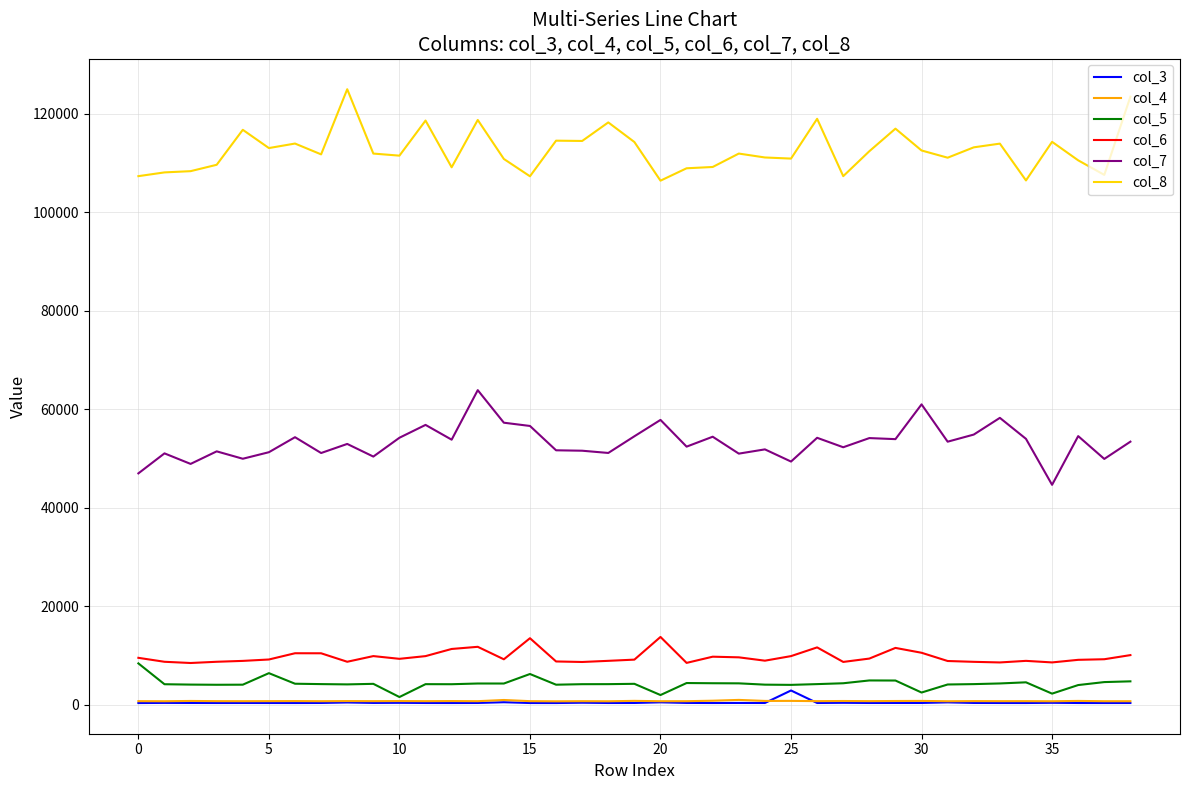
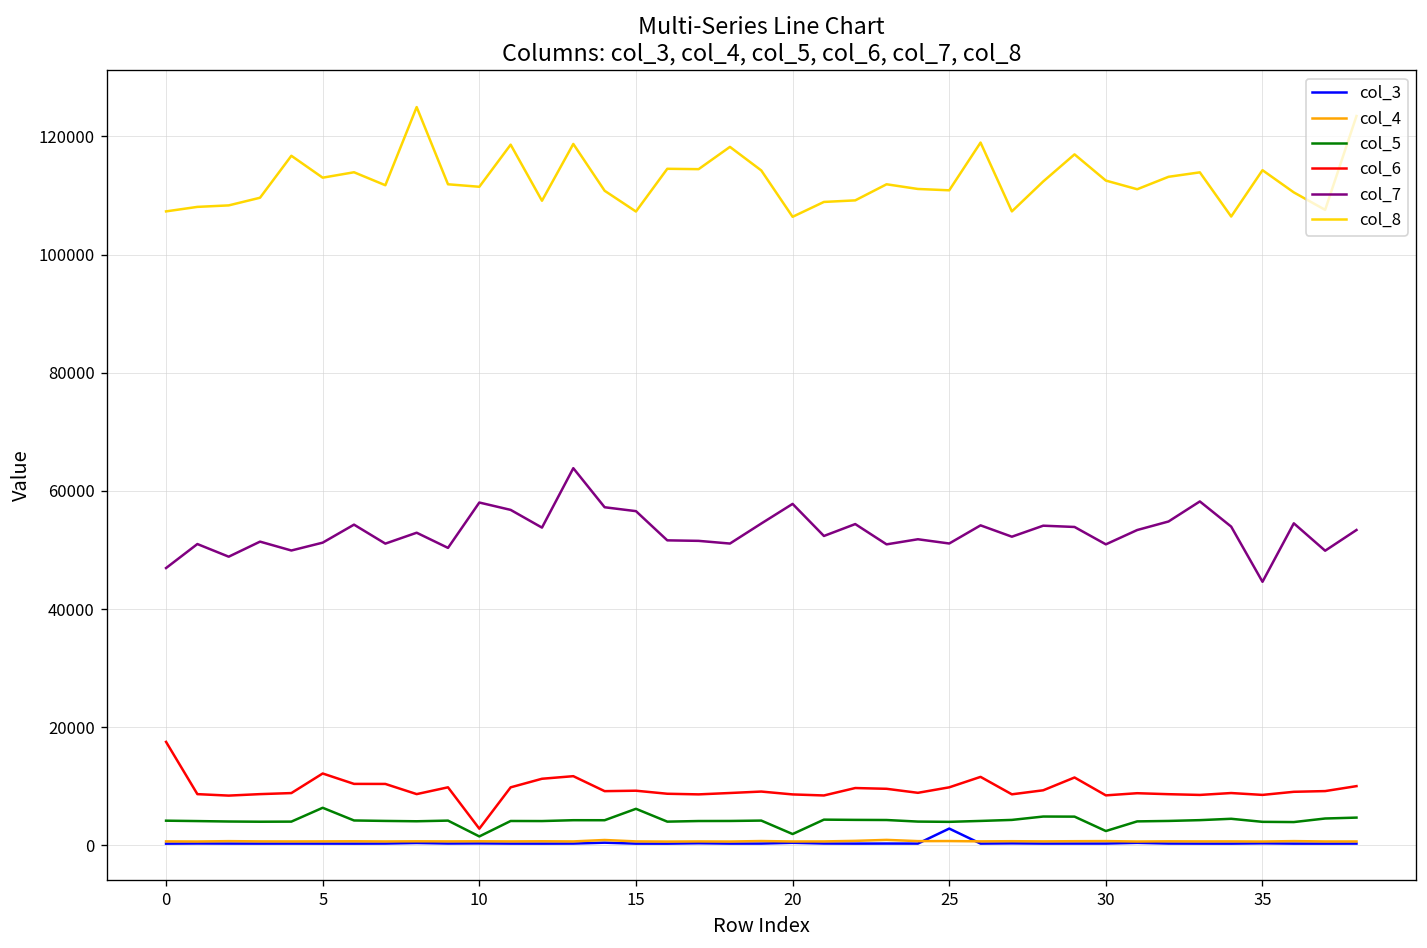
  {
    "col_3": {
      "25": 3000
    },
    "col_5": {
-     "0": 8000,
+     "0": 4000,
      "5": 6000,
      "10": 2000,
      "15": 6000,
      "20": 2000,
      "25": 4000,
      "30": 2000,
-     "35": 2000
+     "35": 4000
    },
    "col_6": {
-     "0": 9000,
-     "5": 9000,
-     "10": 9000,
-     "15": 13000,
-     "20": 14000,
+     "0": 18000,
+     "5": 12000,
+     "10": 3000,
+     "15": 9000,
+     "20": 9000,
      "25": 10000,
-     "30": 11000,
+     "30": 8000,
      "35": 9000
    },
    "col_7": {
      "0": 47000,
      "5": 51000,
-     "10": 54000,
+     "10": 58000,
      "15": 57000,
      "20": 58000,
-     "25": 49000,
-     "30": 61000,
+     "25": 51000,
+     "30": 51000,
      "35": 45000
    }
  }
